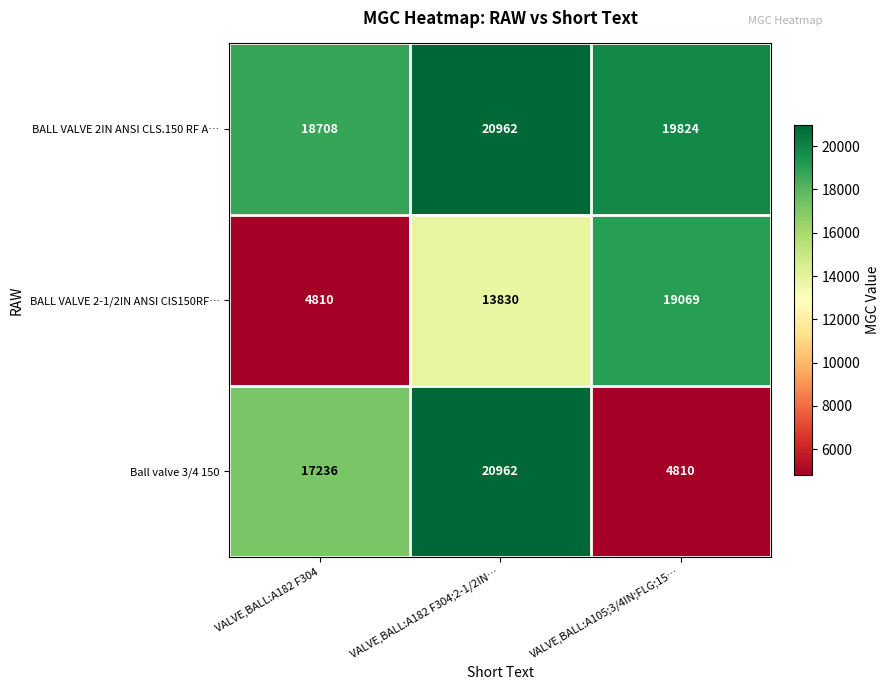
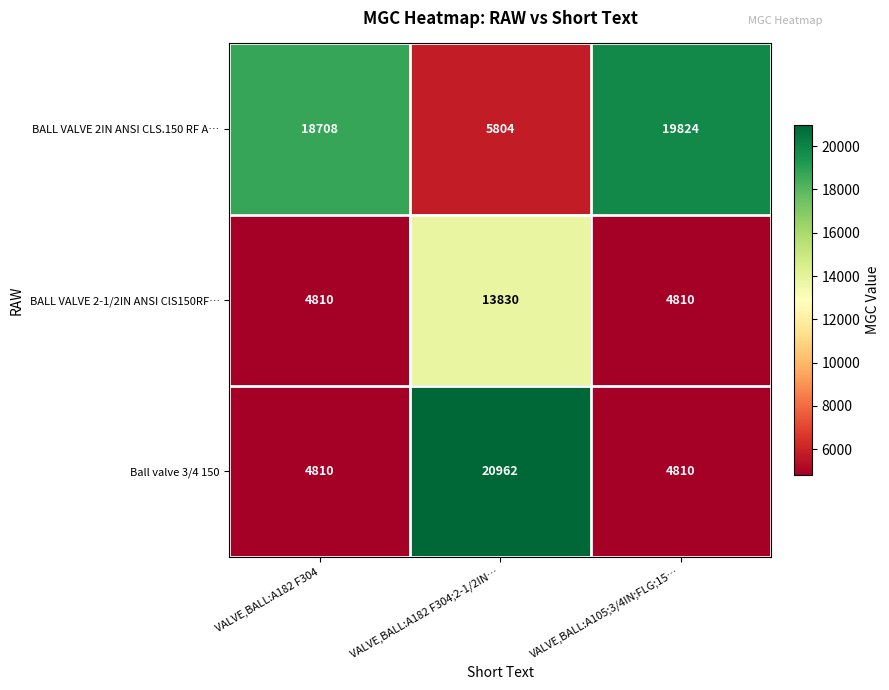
  {
    "BALL VALVE 2IN ANSI CLS.150 RF A…": {
      "VALVE,BALL:A182 F304": 18708,
-     "VALVE,BALL:A182 F304;2-1/2IN…": 20962,
+     "VALVE,BALL:A182 F304;2-1/2IN…": 5804,
      "VALVE,BALL:A105;3/4IN;FLG;15…": 19824
    },
    "BALL VALVE 2-1/2IN ANSI ClS150RF…": {
      "VALVE,BALL:A182 F304": 4810,
      "VALVE,BALL:A182 F304;2-1/2IN…": 13830,
-     "VALVE,BALL:A105;3/4IN;FLG;15…": 19069
+     "VALVE,BALL:A105;3/4IN;FLG;15…": 4810
    },
    "Ball valve 3/4 150": {
-     "VALVE,BALL:A182 F304": 17236,
+     "VALVE,BALL:A182 F304": 4810,
      "VALVE,BALL:A182 F304;2-1/2IN…": 20962,
      "VALVE,BALL:A105;3/4IN;FLG;15…": 4810
    }
  }
